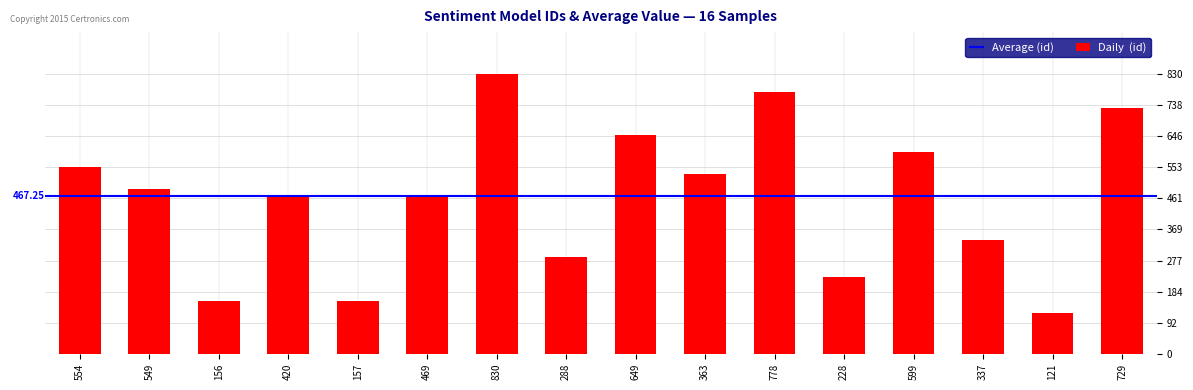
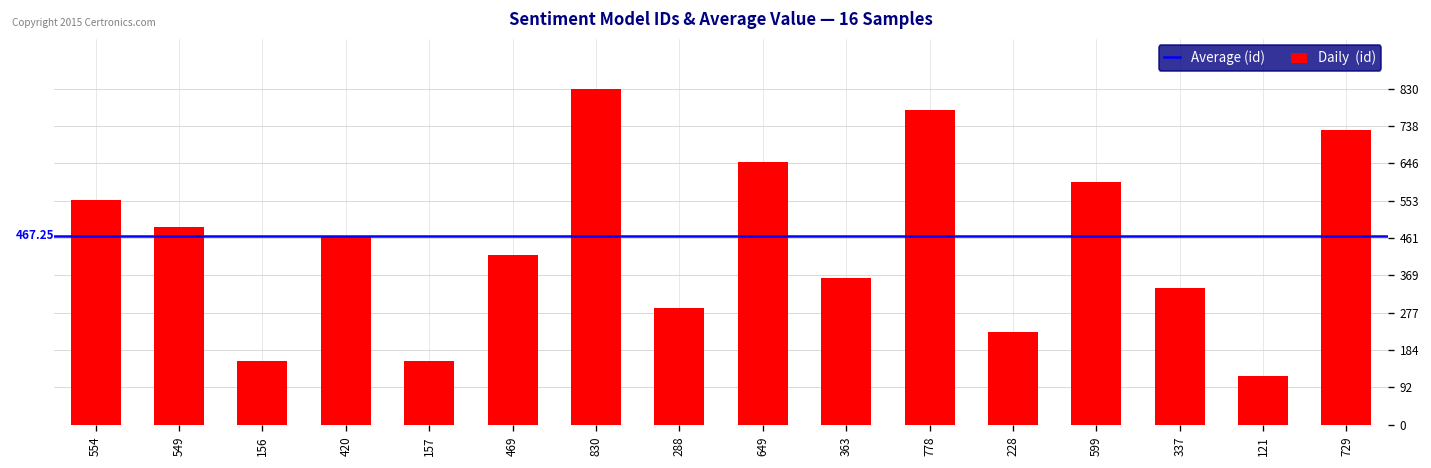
  {
    "554": 550,
    "549": 490,
    "156": 160,
    "420": 460,
    "157": 160,
-   "469": 470,
+   "469": 420,
    "830": 830,
    "288": 290,
    "649": 650,
-   "363": 530,
+   "363": 360,
    "778": 780,
    "228": 230,
    "599": 600,
    "337": 340,
    "121": 120,
    "729": 730
  }
